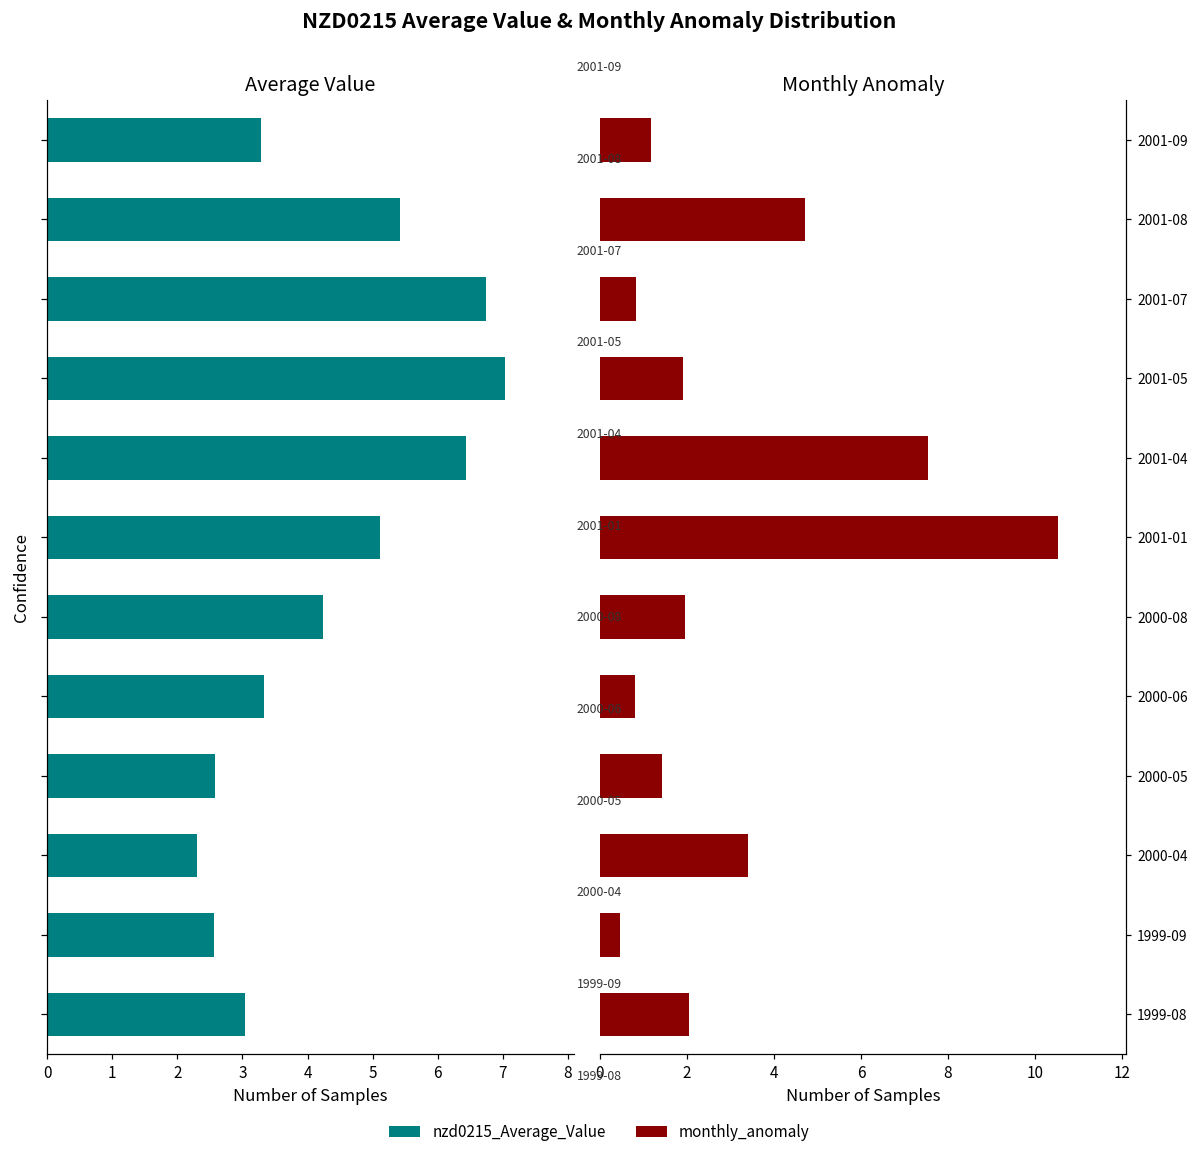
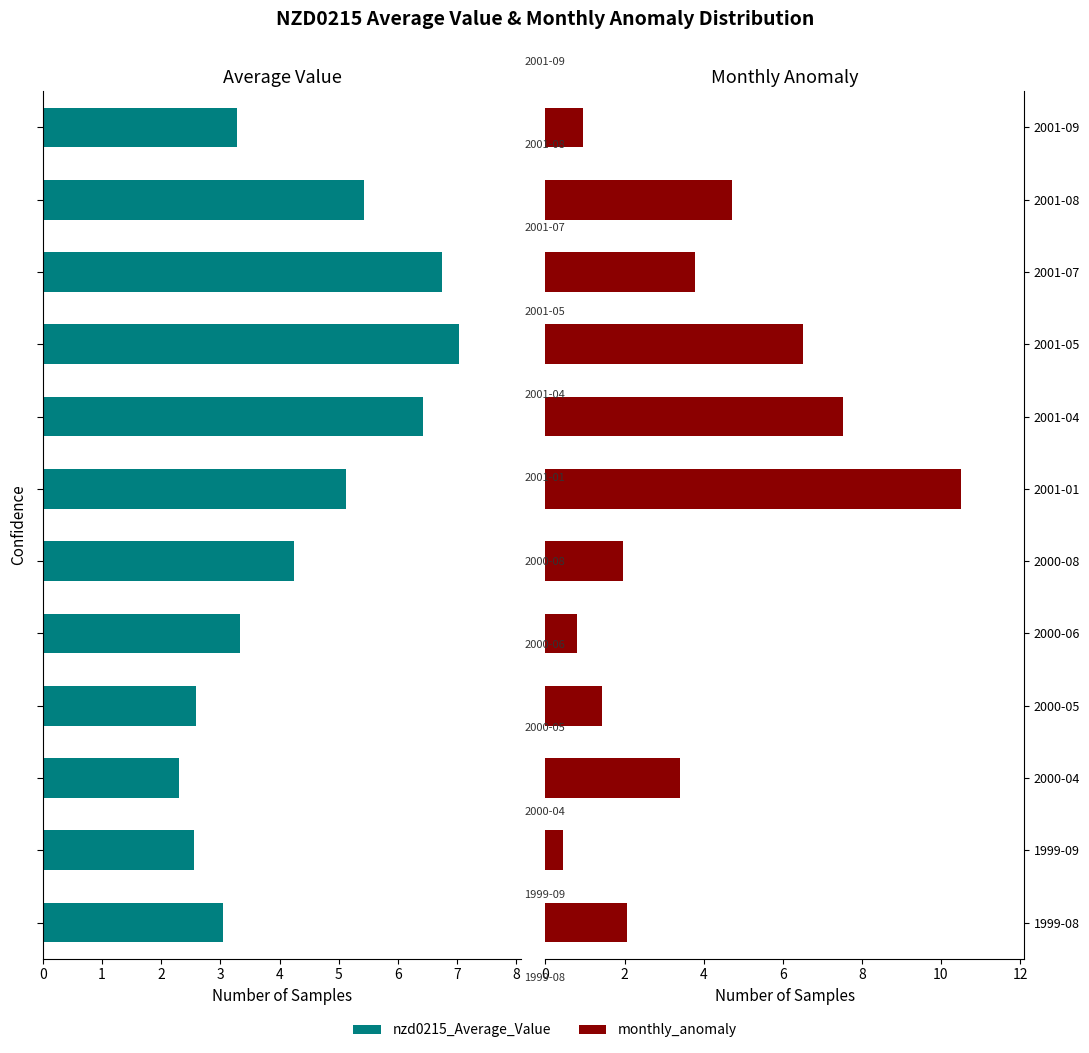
  {
    "Monthly Anomaly": {
-     "2001-09": 1.2,
+     "2001-09": 0.9,
      "2001-08": 4.7,
-     "2001-07": 0.8,
-     "2001-05": 1.9,
+     "2001-07": 3.8,
+     "2001-05": 6.5,
      "2001-04": 7.5,
      "2001-01": 10.5,
      "2000-08": 2.0,
      "2000-06": 0.8,
      "2000-05": 1.4,
      "2000-04": 3.4,
      "1999-09": 0.5,
      "1999-08": 2.1
    }
  }
